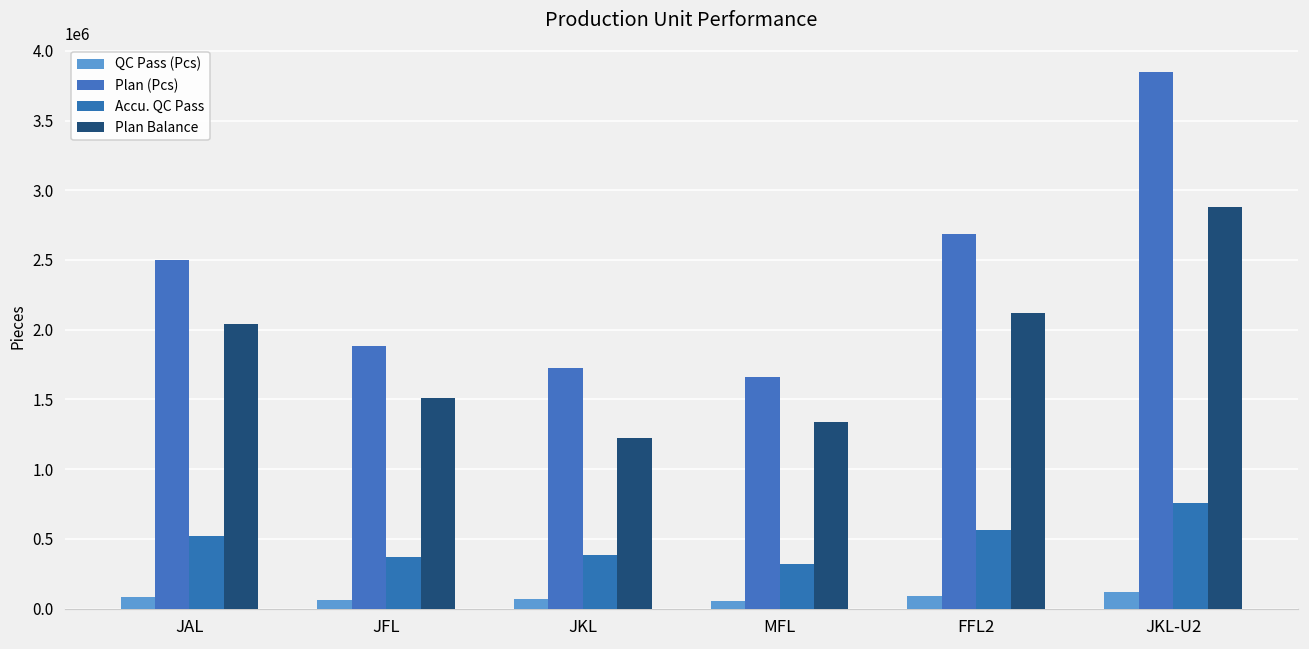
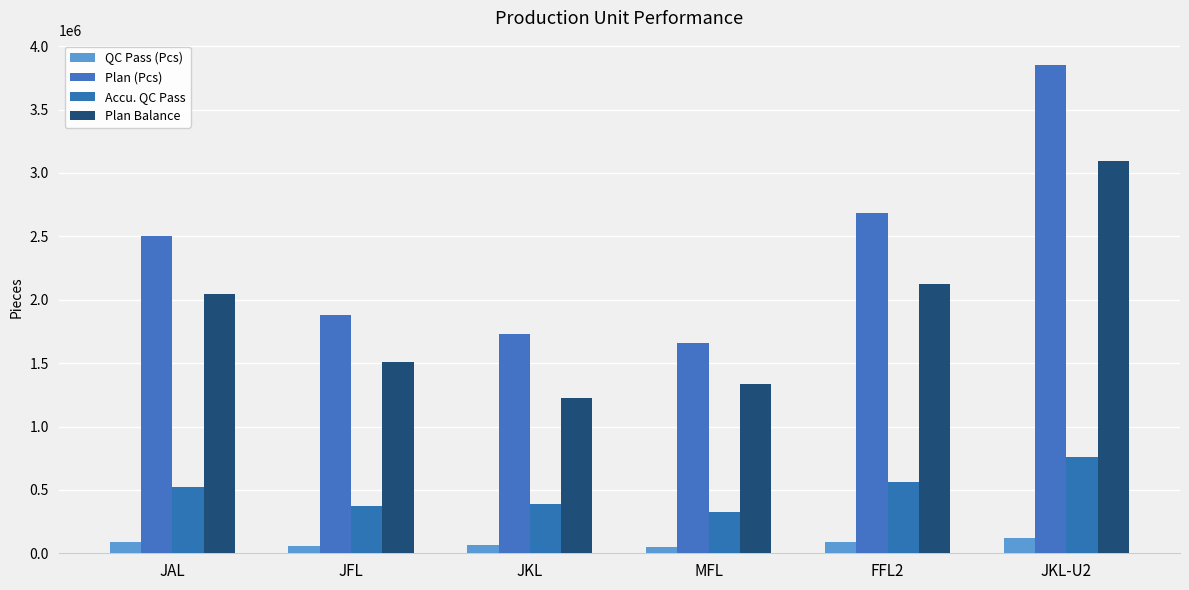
  {
    "Plan Balance": {
      "JAL": 2040000,
      "JFL": 1510000,
      "JKL": 1230000,
      "MFL": 1340000,
      "FFL2": 2120000,
-     "JKL-U2": 2880000
+     "JKL-U2": 3100000
    }
  }
